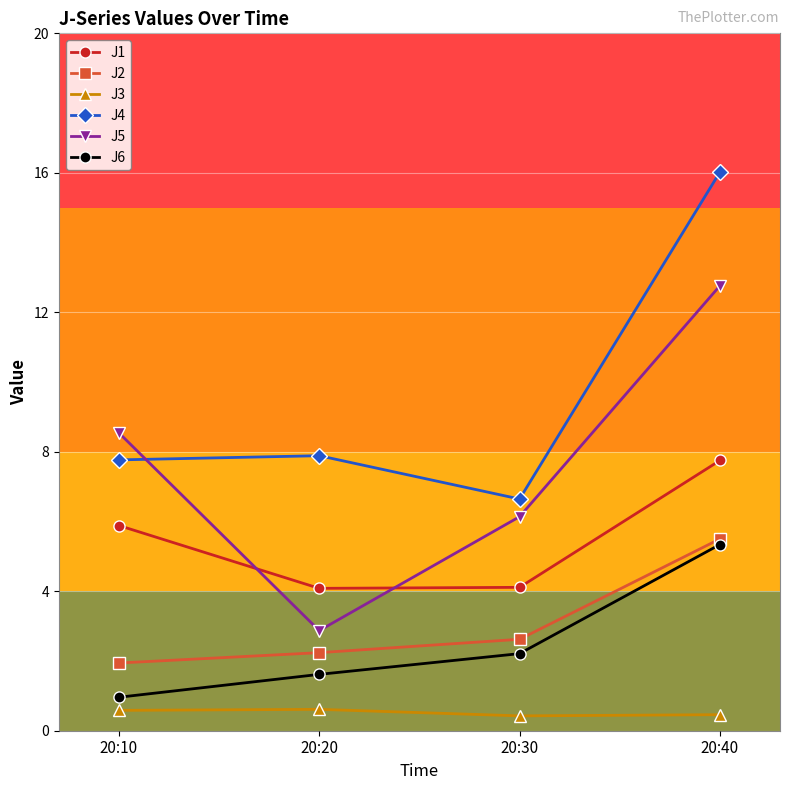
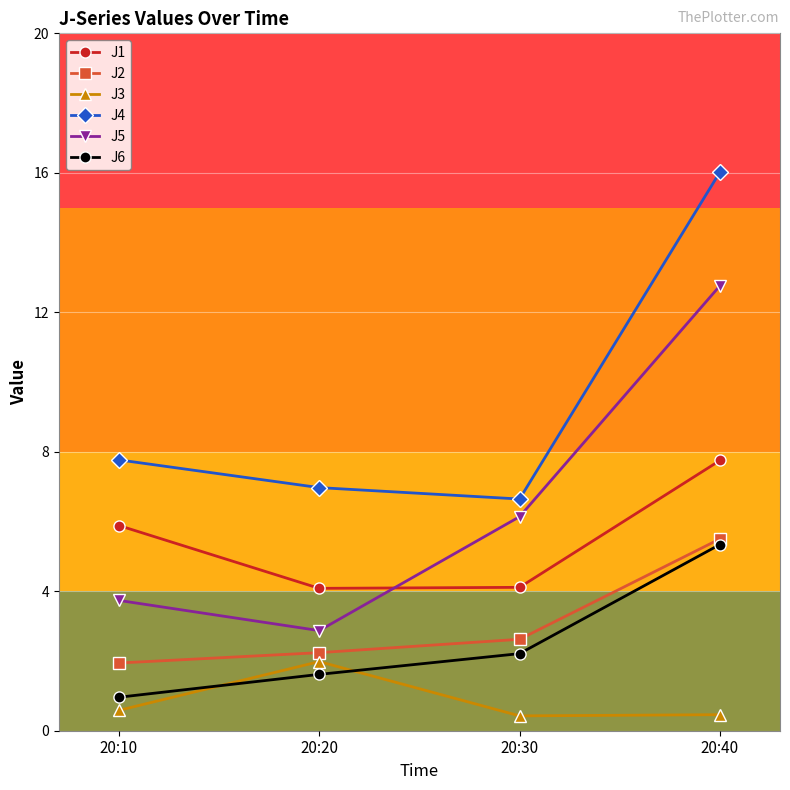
  {
    "J3": {
      "20:10": 0.6,
-     "20:20": 0.6,
+     "20:20": 2.0,
      "20:30": 0.4,
      "20:40": 0.5
    },
    "J4": {
      "20:10": 7.8,
-     "20:20": 7.9,
+     "20:20": 7.0,
      "20:30": 6.6,
      "20:40": 16.0
    },
    "J5": {
-     "20:10": 8.5,
+     "20:10": 3.7,
      "20:20": 2.9,
      "20:30": 6.1,
      "20:40": 12.8
    },
    "J6": {
      "20:10": 1.0,
      "20:20": 1.6,
      "20:30": 2.2,
      "20:40": 5.3
    }
  }
